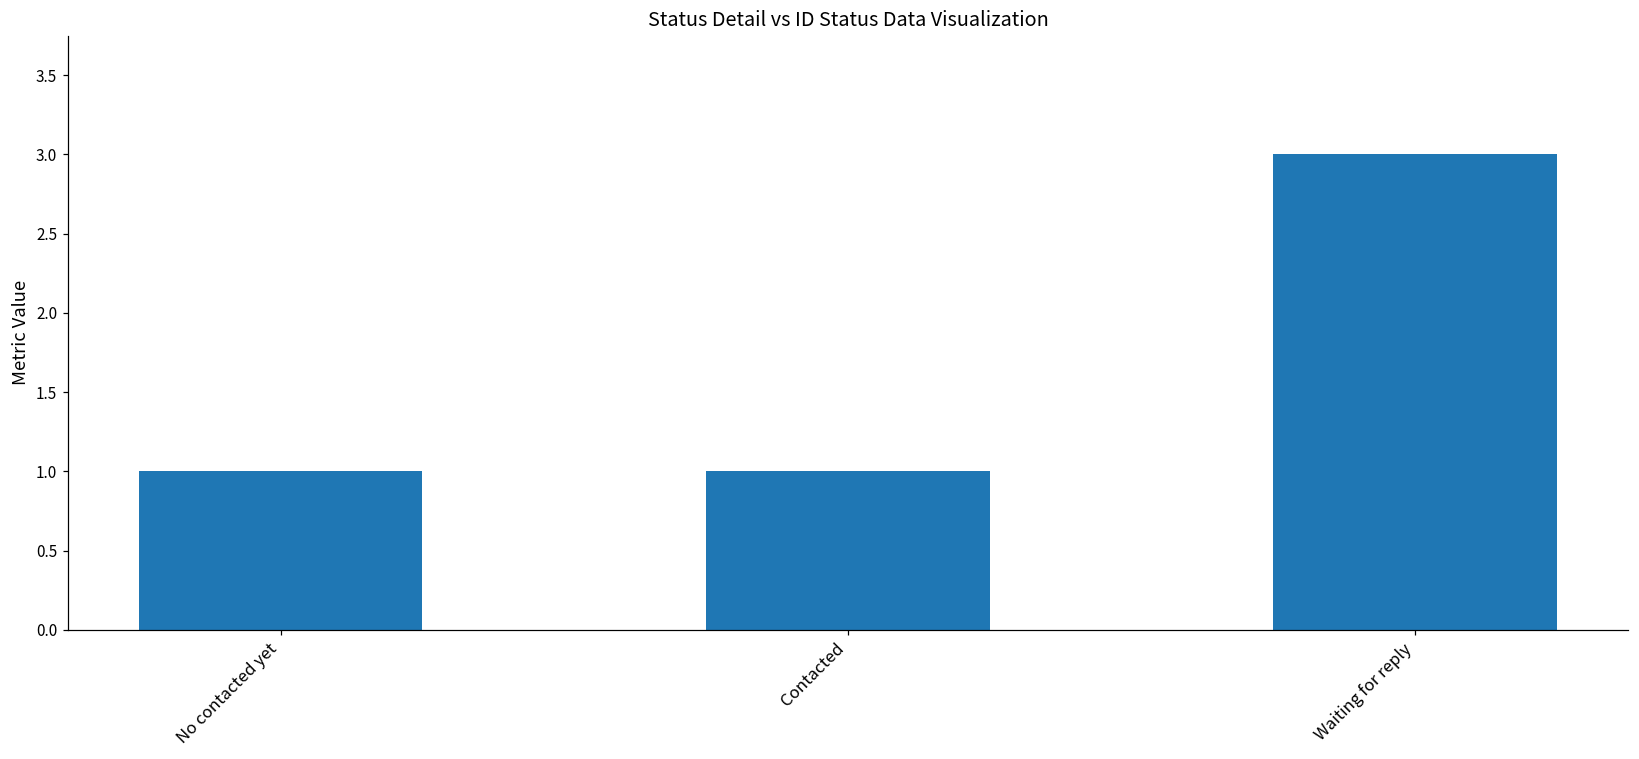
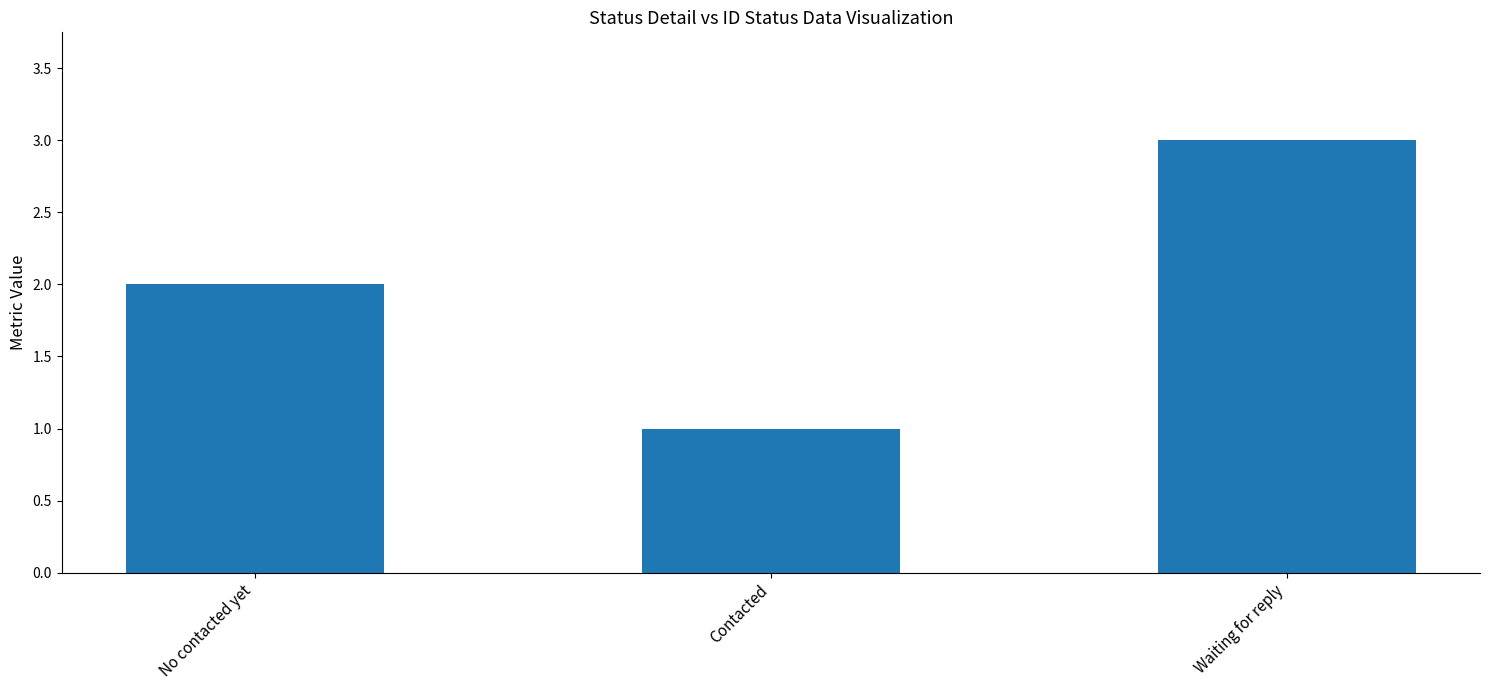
  {
-   "No contacted yet": 1,
+   "No contacted yet": 2,
    "Contacted": 1,
    "Waiting for reply": 3
  }
